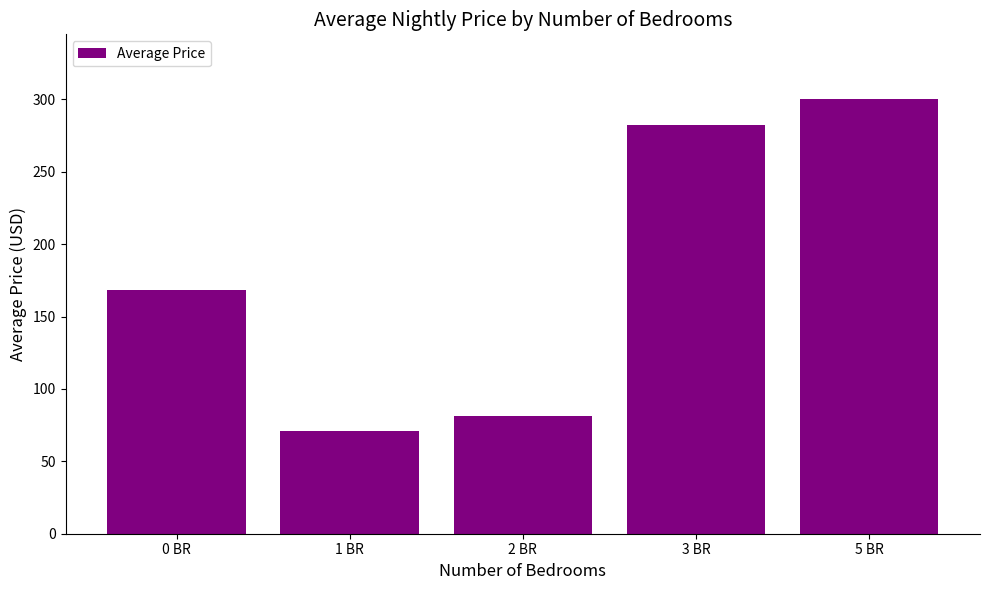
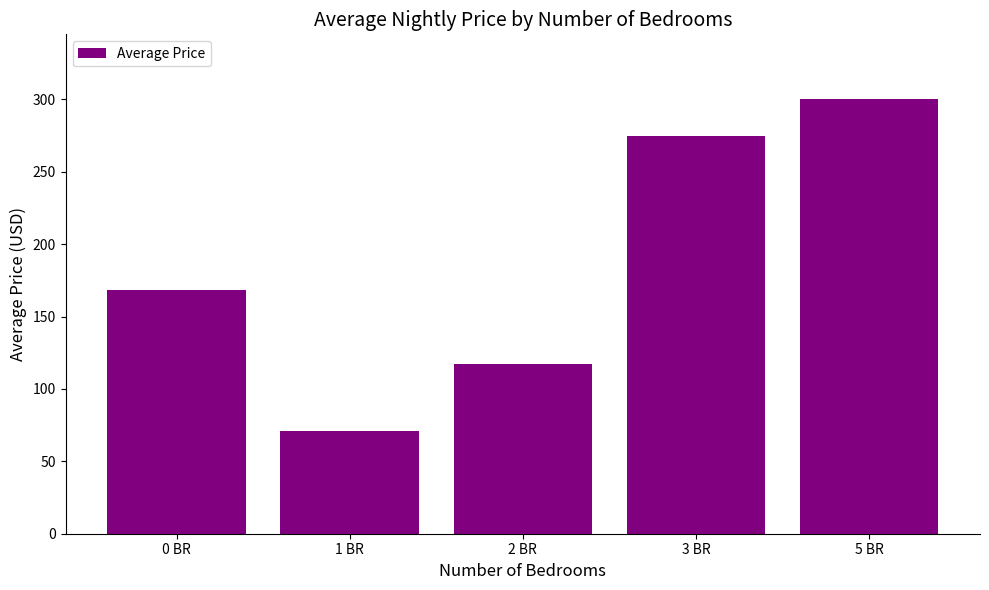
  {
    "0 BR": 168,
    "1 BR": 71,
-   "2 BR": 82,
-   "3 BR": 282,
+   "2 BR": 118,
+   "3 BR": 275,
    "5 BR": 300
  }
